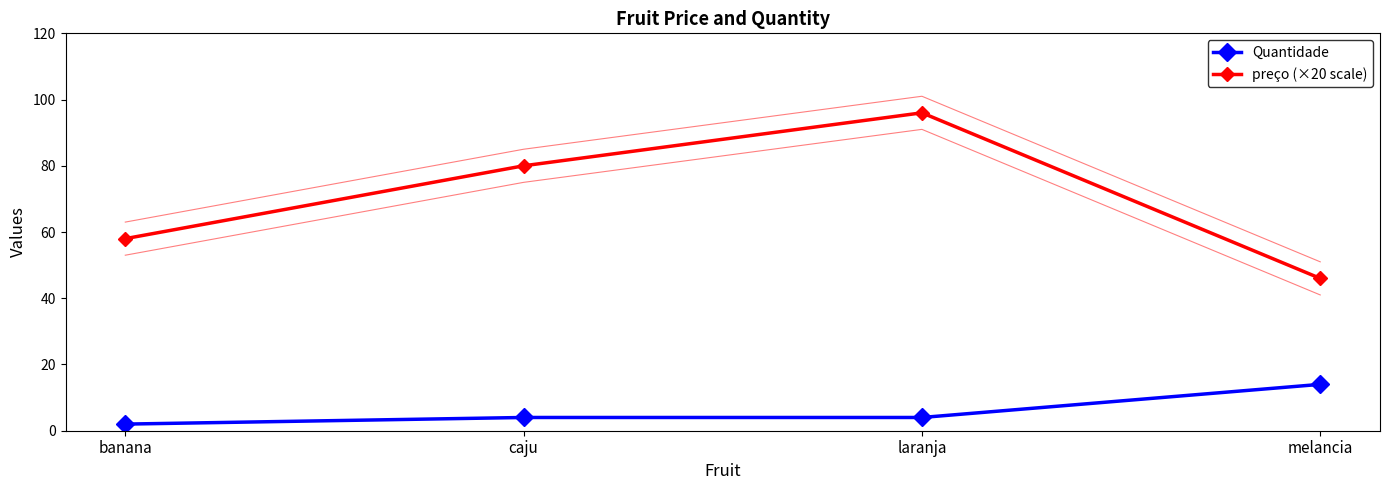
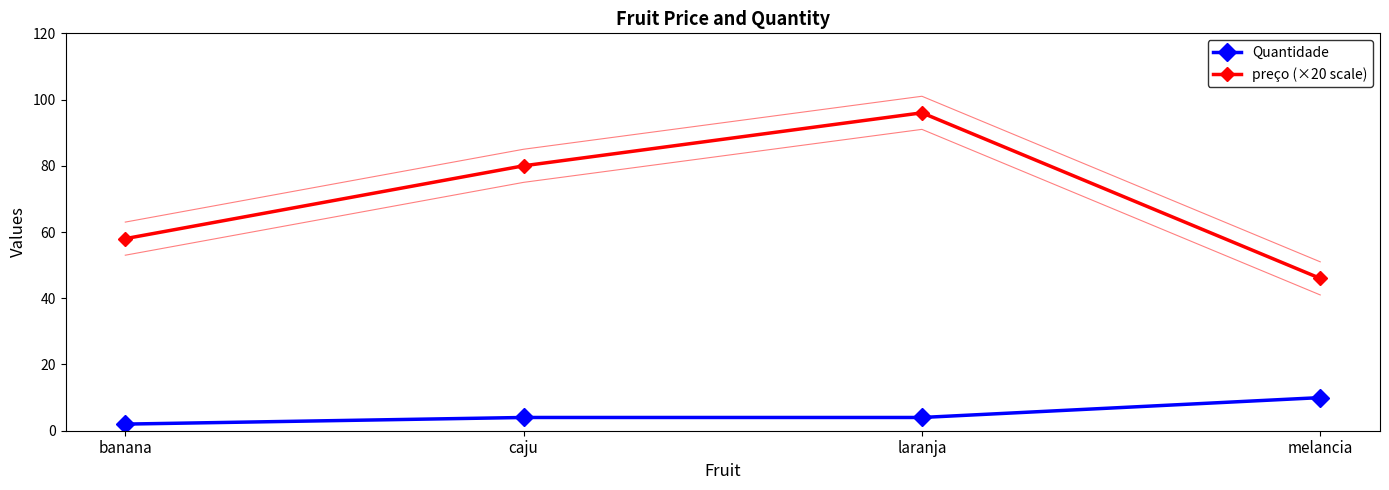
  {
    "Quantidade": {
      "banana": 2,
      "caju": 4,
      "laranja": 4,
-     "melancia": 14
+     "melancia": 10
    }
  }
